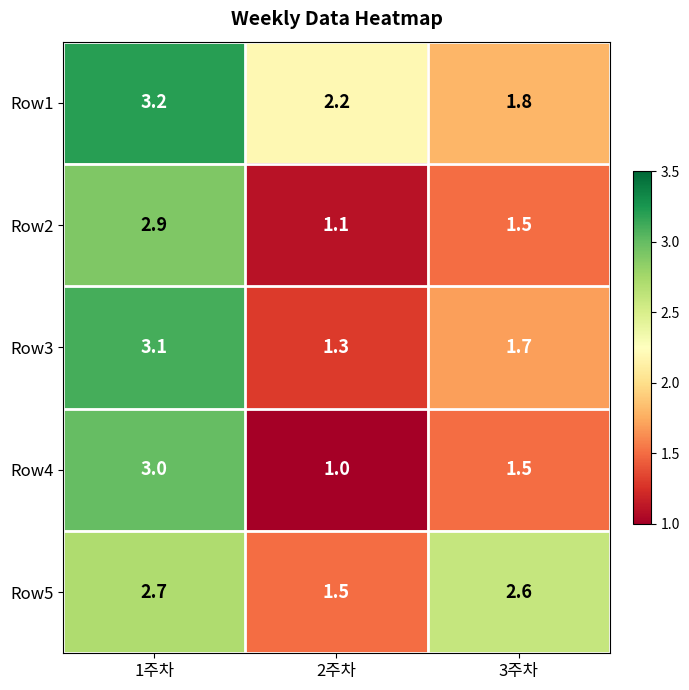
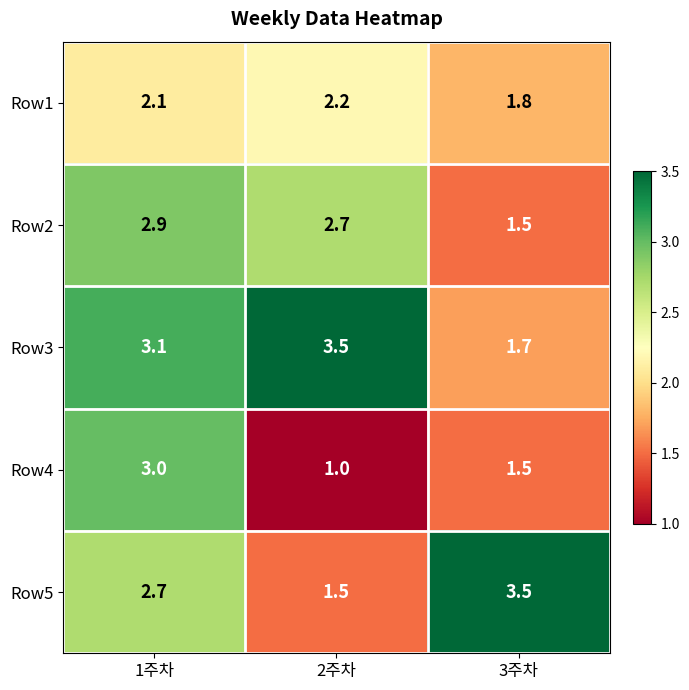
  {
    "Row1": {
-     "1주차": 3.2,
+     "1주차": 2.1,
      "2주차": 2.2,
      "3주차": 1.8
    },
    "Row2": {
      "1주차": 2.9,
-     "2주차": 1.1,
+     "2주차": 2.7,
      "3주차": 1.5
    },
    "Row3": {
      "1주차": 3.1,
-     "2주차": 1.3,
+     "2주차": 3.5,
      "3주차": 1.7
    },
    "Row4": {
      "1주차": 3.0,
      "2주차": 1.0,
      "3주차": 1.5
    },
    "Row5": {
      "1주차": 2.7,
      "2주차": 1.5,
-     "3주차": 2.6
+     "3주차": 3.5
    }
  }
